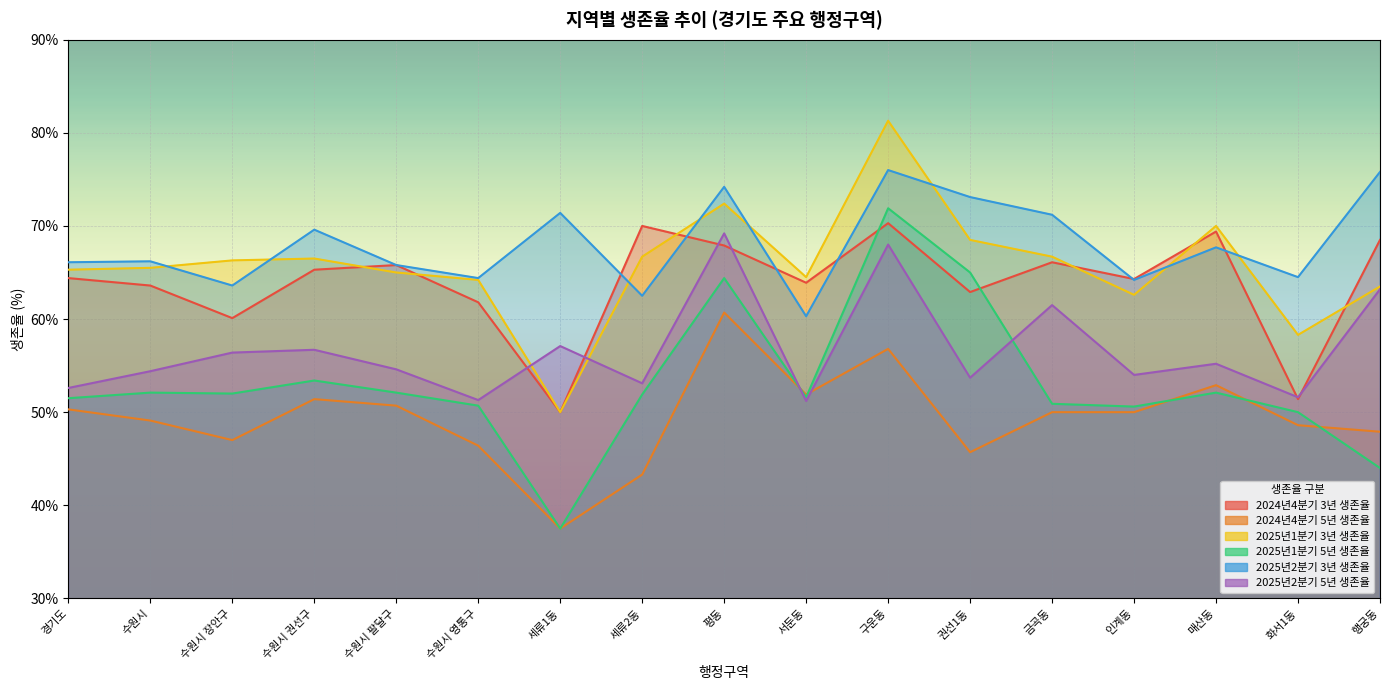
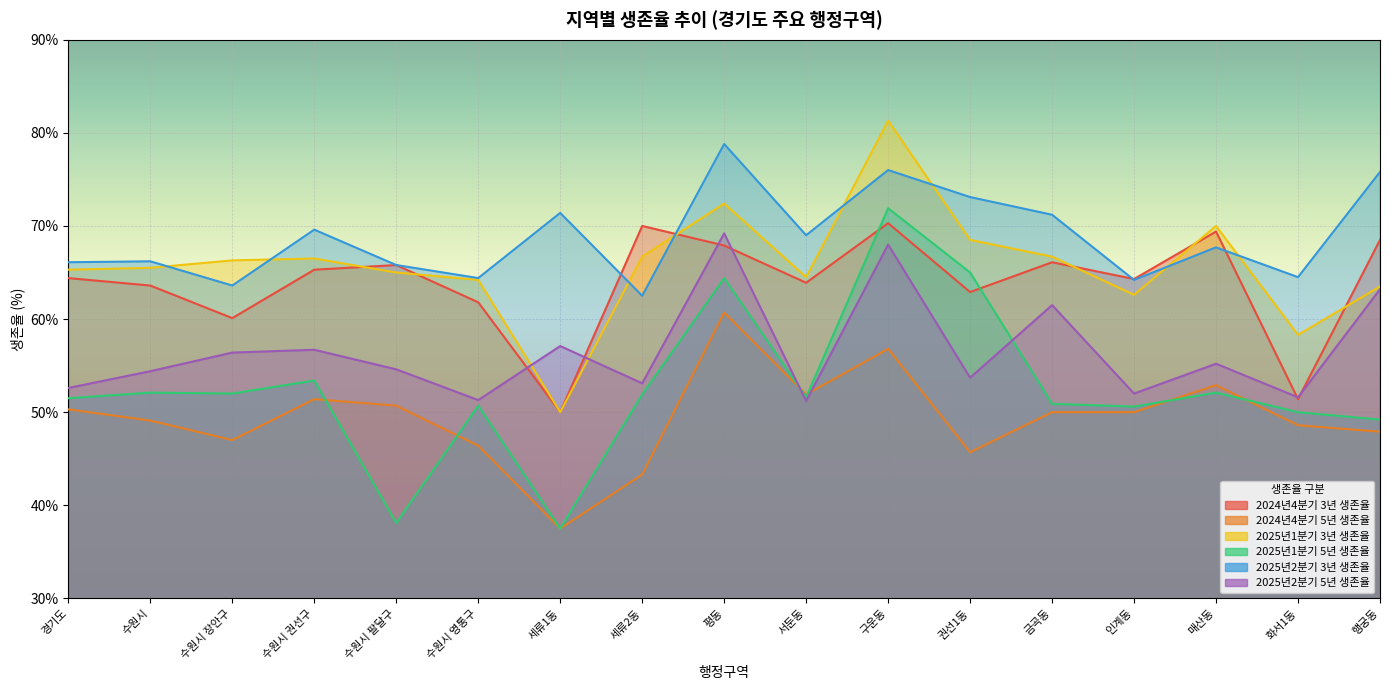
  {
    "2025년1분기 5년 생존율": {
      "경기도": "52%",
      "수원시": "52%",
      "수원시 장안구": "52%",
      "수원시 권선구": "53%",
-     "수원시 팔달구": "52%",
+     "수원시 팔달구": "38%",
      "수원시 영통구": "51%",
      "세류2동": "52%",
      "평동": "64%",
      "서둔동": "52%",
      "구운동": "72%",
      "권선1동": "65%",
      "금곡동": "51%",
      "인계동": "51%",
      "매산동": "52%",
      "화서1동": "50%",
-     "행궁동": "44%"
+     "행궁동": "49%"
    },
    "2025년2분기 3년 생존율": {
      "경기도": "66%",
      "수원시": "66%",
      "수원시 장안구": "64%",
      "수원시 권선구": "70%",
      "세류1동": "71%",
      "세류2동": "63%",
-     "평동": "74%",
-     "서둔동": "60%",
+     "평동": "79%",
+     "서둔동": "69%",
      "구운동": "76%",
      "권선1동": "73%",
      "금곡동": "71%",
      "매산동": "68%",
      "화서1동": "65%",
      "행궁동": "76%"
    },
    "2025년2분기 5년 생존율": {
      "경기도": "53%",
      "수원시": "54%",
      "수원시 장안구": "56%",
      "수원시 권선구": "57%",
      "수원시 팔달구": "55%",
      "수원시 영통구": "51%",
      "세류1동": "57%",
      "세류2동": "53%",
      "평동": "69%",
      "서둔동": "51%",
      "구운동": "68%",
      "권선1동": "54%",
      "금곡동": "62%",
-     "인계동": "54%",
+     "인계동": "52%",
      "매산동": "55%",
      "행궁동": "63%"
    }
  }
